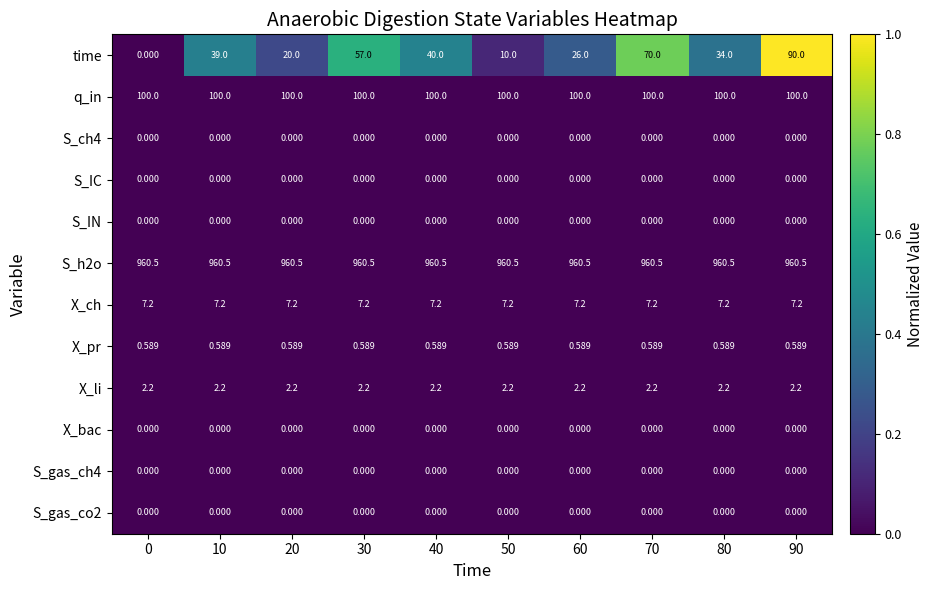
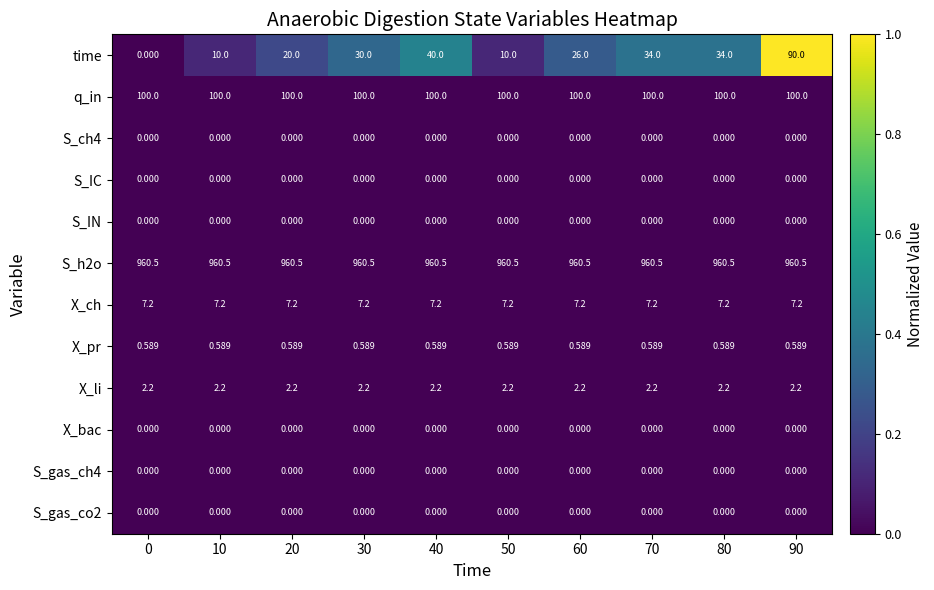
  {
    "time": {
      "0": 0.000,
-     "10": 39.0,
+     "10": 10.0,
      "20": 20.0,
-     "30": 57.0,
+     "30": 30.0,
      "40": 40.0,
      "50": 10.0,
      "60": 26.0,
-     "70": 70.0,
+     "70": 34.0,
      "80": 34.0,
      "90": 90.0
    },
    "q_in": {
      "0": 100.0,
      "10": 100.0,
      "20": 100.0,
      "30": 100.0,
      "40": 100.0,
      "50": 100.0,
      "60": 100.0,
      "70": 100.0,
      "80": 100.0,
      "90": 100.0
    },
    "S_ch4": {
      "0": 0.000,
      "10": 0.000,
      "20": 0.000,
      "30": 0.000,
      "40": 0.000,
      "50": 0.000,
      "60": 0.000,
      "70": 0.000,
      "80": 0.000,
      "90": 0.000
    },
    "S_IC": {
      "0": 0.000,
      "10": 0.000,
      "20": 0.000,
      "30": 0.000,
      "40": 0.000,
      "50": 0.000,
      "60": 0.000,
      "70": 0.000,
      "80": 0.000,
      "90": 0.000
    },
    "S_IN": {
      "0": 0.000,
      "10": 0.000,
      "20": 0.000,
      "30": 0.000,
      "40": 0.000,
      "50": 0.000,
      "60": 0.000,
      "70": 0.000,
      "80": 0.000,
      "90": 0.000
    },
    "S_h2o": {
      "0": 960.5,
      "10": 960.5,
      "20": 960.5,
      "30": 960.5,
      "40": 960.5,
      "50": 960.5,
      "60": 960.5,
      "70": 960.5,
      "80": 960.5,
      "90": 960.5
    },
    "X_ch": {
      "0": 7.2,
      "10": 7.2,
      "20": 7.2,
      "30": 7.2,
      "40": 7.2,
      "50": 7.2,
      "60": 7.2,
      "70": 7.2,
      "80": 7.2,
      "90": 7.2
    },
    "X_pr": {
      "0": 0.589,
      "10": 0.589,
      "20": 0.589,
      "30": 0.589,
      "40": 0.589,
      "50": 0.589,
      "60": 0.589,
      "70": 0.589,
      "80": 0.589,
      "90": 0.589
    },
    "X_li": {
      "0": 2.2,
      "10": 2.2,
      "20": 2.2,
      "30": 2.2,
      "40": 2.2,
      "50": 2.2,
      "60": 2.2,
      "70": 2.2,
      "80": 2.2,
      "90": 2.2
    },
    "X_bac": {
      "0": 0.000,
      "10": 0.000,
      "20": 0.000,
      "30": 0.000,
      "40": 0.000,
      "50": 0.000,
      "60": 0.000,
      "70": 0.000,
      "80": 0.000,
      "90": 0.000
    },
    "S_gas_ch4": {
      "0": 0.000,
      "10": 0.000,
      "20": 0.000,
      "30": 0.000,
      "40": 0.000,
      "50": 0.000,
      "60": 0.000,
      "70": 0.000,
      "80": 0.000,
      "90": 0.000
    },
    "S_gas_co2": {
      "0": 0.000,
      "10": 0.000,
      "20": 0.000,
      "30": 0.000,
      "40": 0.000,
      "50": 0.000,
      "60": 0.000,
      "70": 0.000,
      "80": 0.000,
      "90": 0.000
    }
  }
